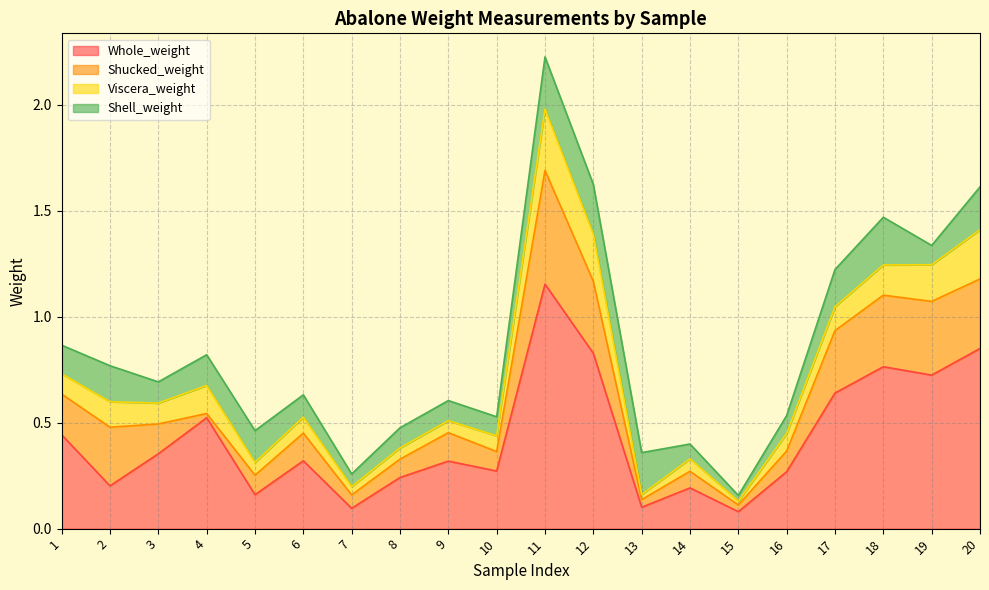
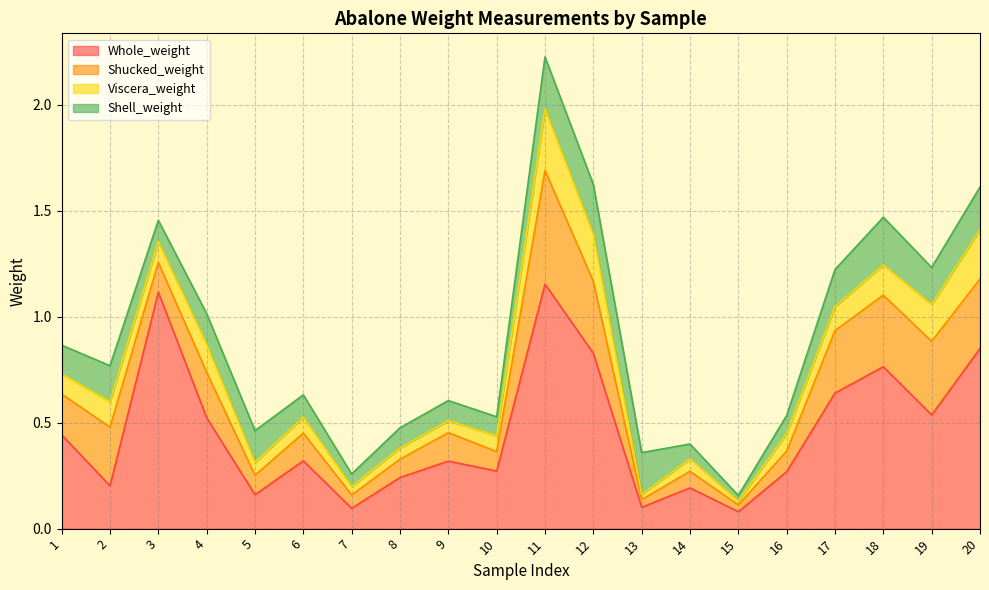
  {
    "Whole_weight": {
      "1": 0.44,
      "2": 0.20,
-     "3": 0.35,
+     "3": 1.12,
      "4": 0.52,
      "5": 0.16,
      "6": 0.32,
      "7": 0.10,
      "8": 0.24,
      "9": 0.32,
      "10": 0.27,
      "11": 1.15,
      "12": 0.83,
      "13": 0.10,
      "14": 0.19,
      "15": 0.08,
      "16": 0.27,
      "17": 0.64,
      "18": 0.76,
-     "19": 0.72,
+     "19": 0.54,
      "20": 0.85
    },
    "Shucked_weight": {
      "1": 0.19,
      "2": 0.28,
      "3": 0.14,
-     "4": 0.02,
+     "4": 0.21,
      "5": 0.09,
      "6": 0.13,
      "7": 0.06,
      "8": 0.09,
      "9": 0.13,
      "10": 0.09,
      "11": 0.54,
      "12": 0.34,
      "13": 0.04,
      "14": 0.08,
      "15": 0.03,
      "16": 0.10,
      "17": 0.29,
      "18": 0.34,
      "19": 0.35,
      "20": 0.33
    },
    "Viscera_weight": {
      "1": 0.10,
      "2": 0.12,
      "3": 0.10,
      "4": 0.13,
      "5": 0.06,
      "6": 0.08,
      "7": 0.04,
      "8": 0.05,
      "9": 0.06,
      "10": 0.07,
      "11": 0.29,
      "12": 0.22,
      "13": 0.02,
      "14": 0.06,
      "15": 0.02,
      "16": 0.08,
      "17": 0.11,
      "18": 0.14,
      "19": 0.17,
      "20": 0.23
    },
    "Shell_weight": {
      "1": 0.14,
      "2": 0.17,
      "3": 0.10,
      "4": 0.15,
      "5": 0.15,
      "6": 0.10,
      "7": 0.06,
      "8": 0.10,
      "9": 0.09,
      "10": 0.09,
      "11": 0.24,
      "12": 0.24,
      "13": 0.20,
      "14": 0.07,
      "15": 0.03,
      "16": 0.08,
      "17": 0.18,
      "18": 0.23,
-     "19": 0.09,
+     "19": 0.18,
      "20": 0.20
    }
  }
